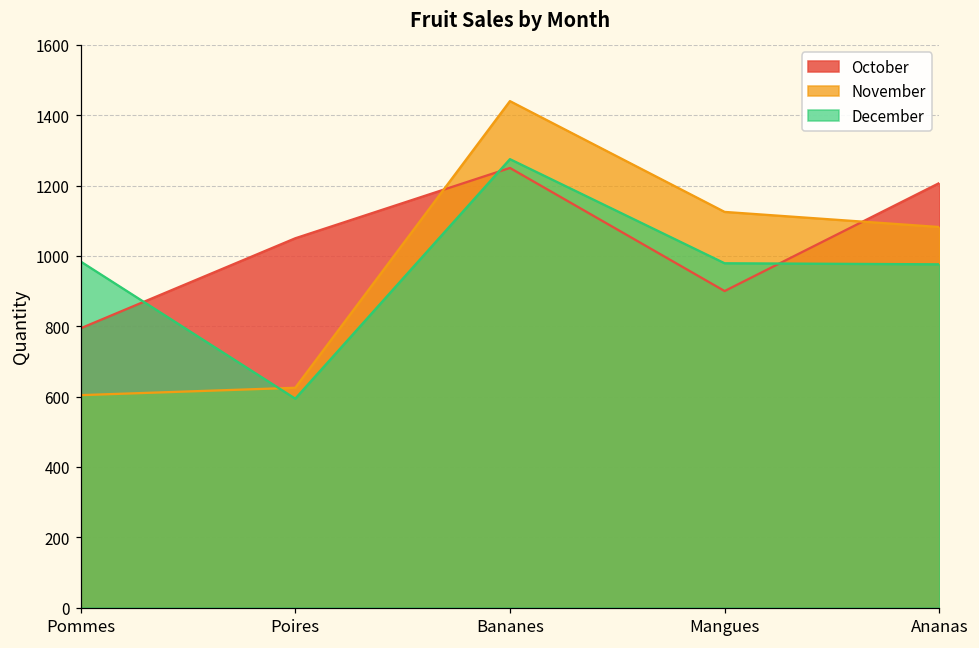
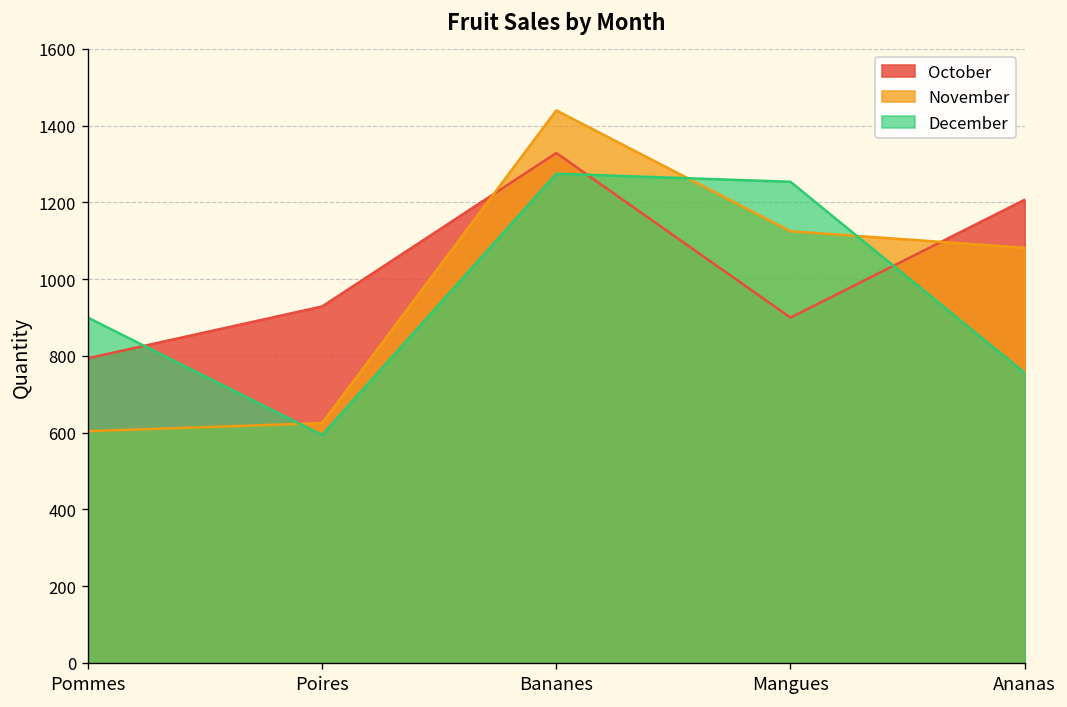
  {
    "October": {
      "Pommes": 790,
-     "Poires": 1050,
-     "Bananes": 1250,
+     "Poires": 930,
+     "Bananes": 1330,
      "Mangues": 900,
      "Ananas": 1210
    },
    "November": {
      "Pommes": 600,
      "Poires": 630,
      "Bananes": 1440,
      "Mangues": 1130,
      "Ananas": 1080
    },
    "December": {
-     "Pommes": 980,
+     "Pommes": 900,
      "Poires": 590,
      "Bananes": 1280,
-     "Mangues": 980,
-     "Ananas": 980
+     "Mangues": 1250,
+     "Ananas": 760
    }
  }
